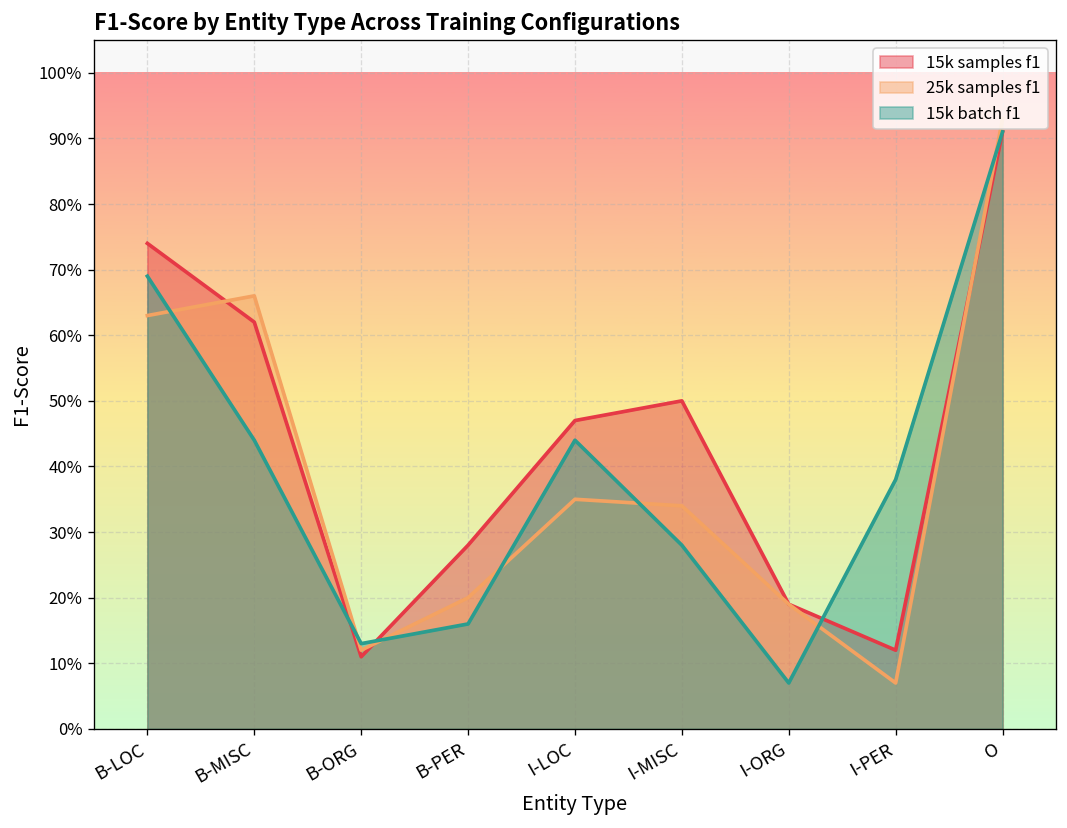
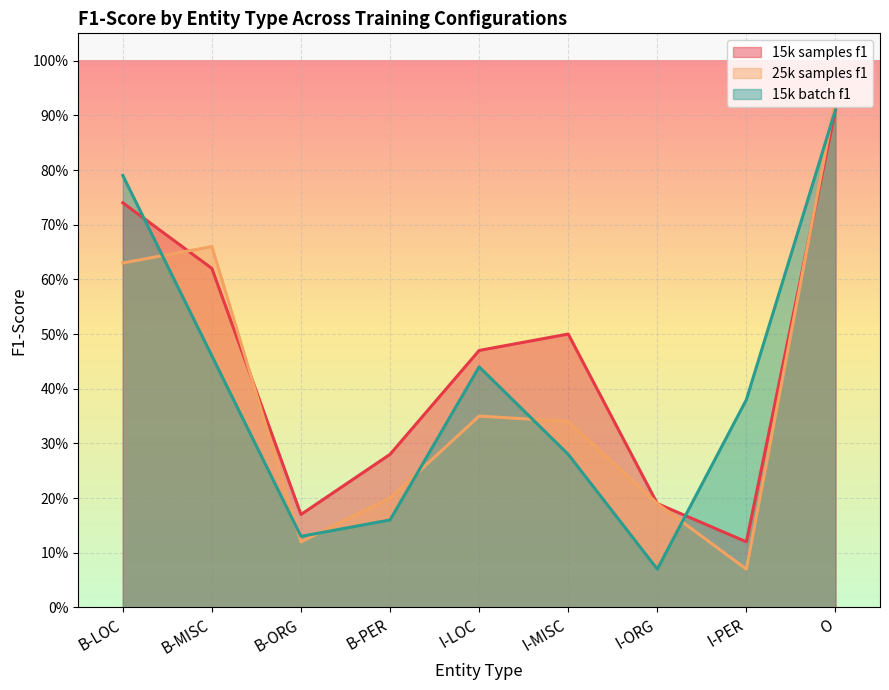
  {
    "15k samples f1": {
      "B-LOC": "74%",
      "B-MISC": "62%",
-     "B-ORG": "11%",
+     "B-ORG": "17%",
      "B-PER": "28%",
      "I-LOC": "47%",
      "I-MISC": "50%",
      "I-PER": "12%"
    },
    "25k samples f1": {
      "B-LOC": "63%",
      "B-MISC": "66%",
      "B-ORG": "12%",
      "B-PER": "20%",
      "I-LOC": "35%",
      "I-MISC": "34%",
      "I-PER": "7%"
    },
    "15k batch f1": {
-     "B-LOC": "69%",
-     "B-MISC": "44%",
+     "B-LOC": "79%",
+     "B-MISC": "46%",
      "B-ORG": "13%",
      "B-PER": "16%",
      "I-LOC": "44%",
      "I-MISC": "28%",
      "I-ORG": "7%",
      "I-PER": "38%"
    }
  }
